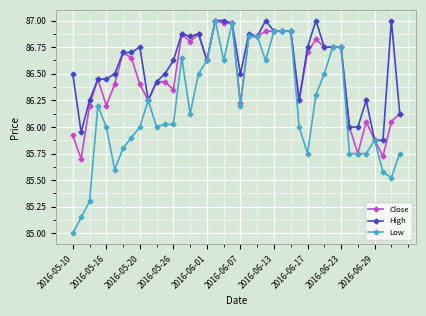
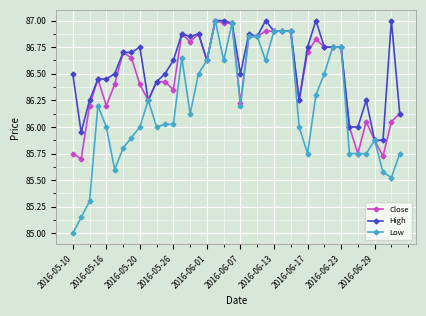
  {
    "Close": {
-     "2016-05-10": 85.92,
+     "2016-05-10": 85.75,
      "2016-05-16": 86.20,
      "2016-05-20": 86.40,
      "2016-05-26": 86.35,
      "2016-06-07": 86.23,
      "2016-06-17": 86.70
    },
    "High": {
      "2016-05-10": 86.50,
      "2016-05-16": 86.45,
      "2016-05-20": 86.75,
      "2016-05-26": 86.63,
      "2016-06-07": 86.50,
      "2016-06-17": 86.75
    },
    "Low": {
      "2016-05-10": 85.00,
      "2016-05-16": 86.00,
      "2016-05-20": 86.00,
      "2016-05-26": 86.03,
      "2016-06-07": 86.20,
      "2016-06-17": 85.75
    }
  }
